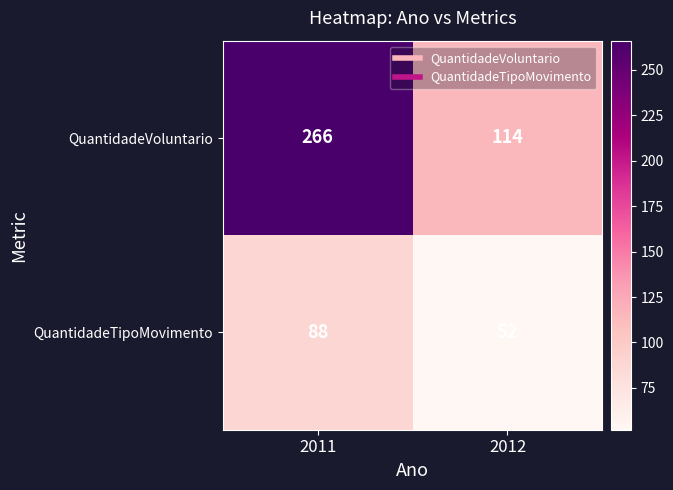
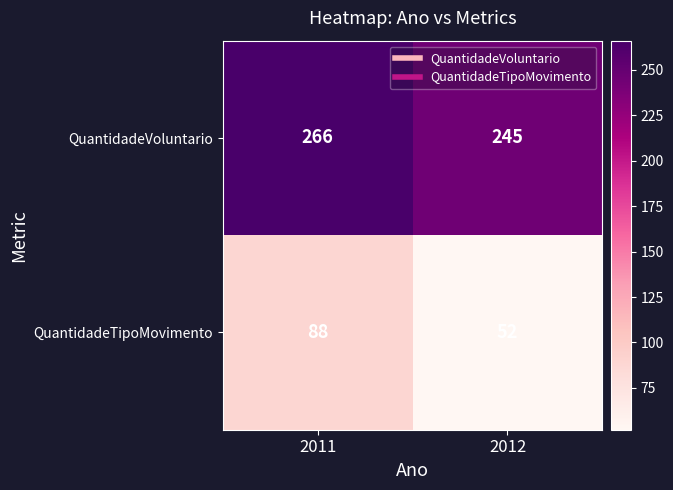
  {
    "QuantidadeVoluntario": {
      "2011": 266,
-     "2012": 114
+     "2012": 245
    }
  }
